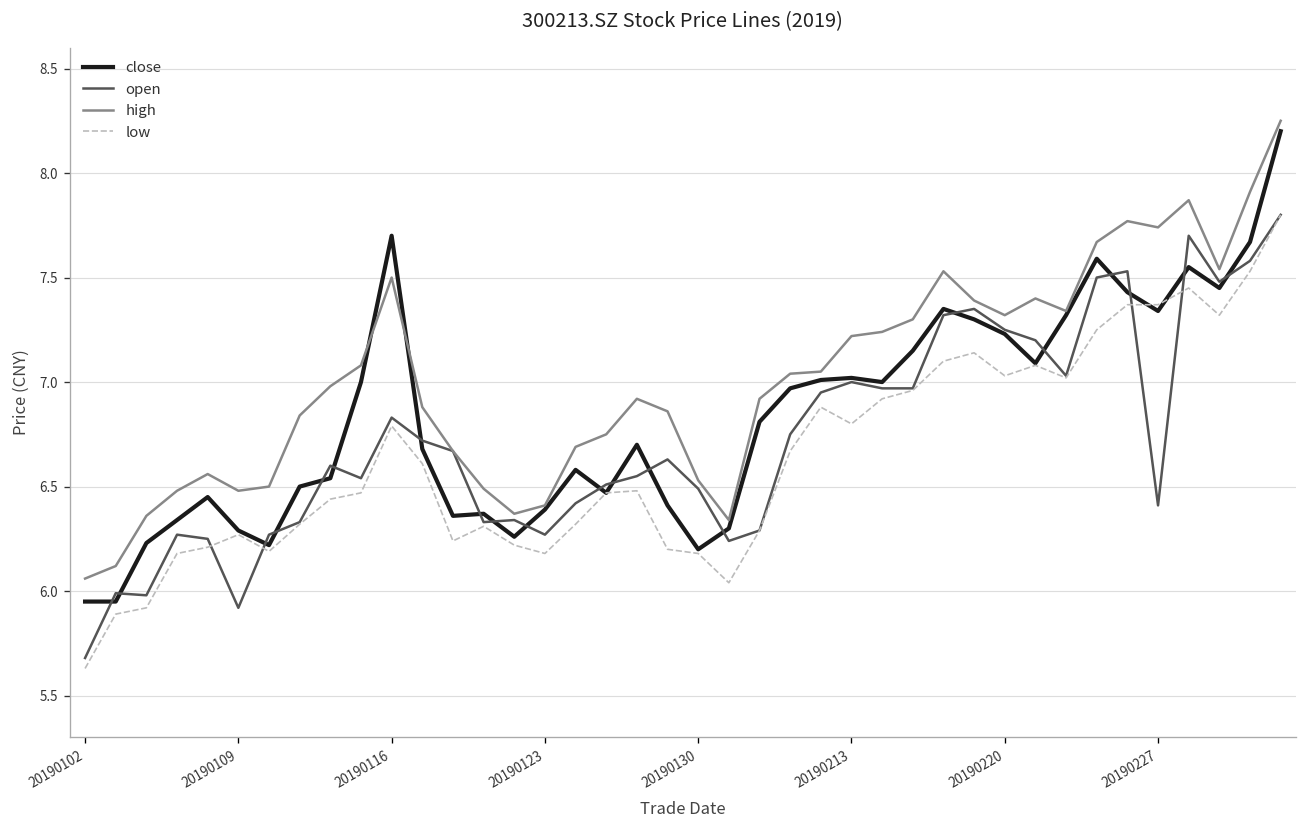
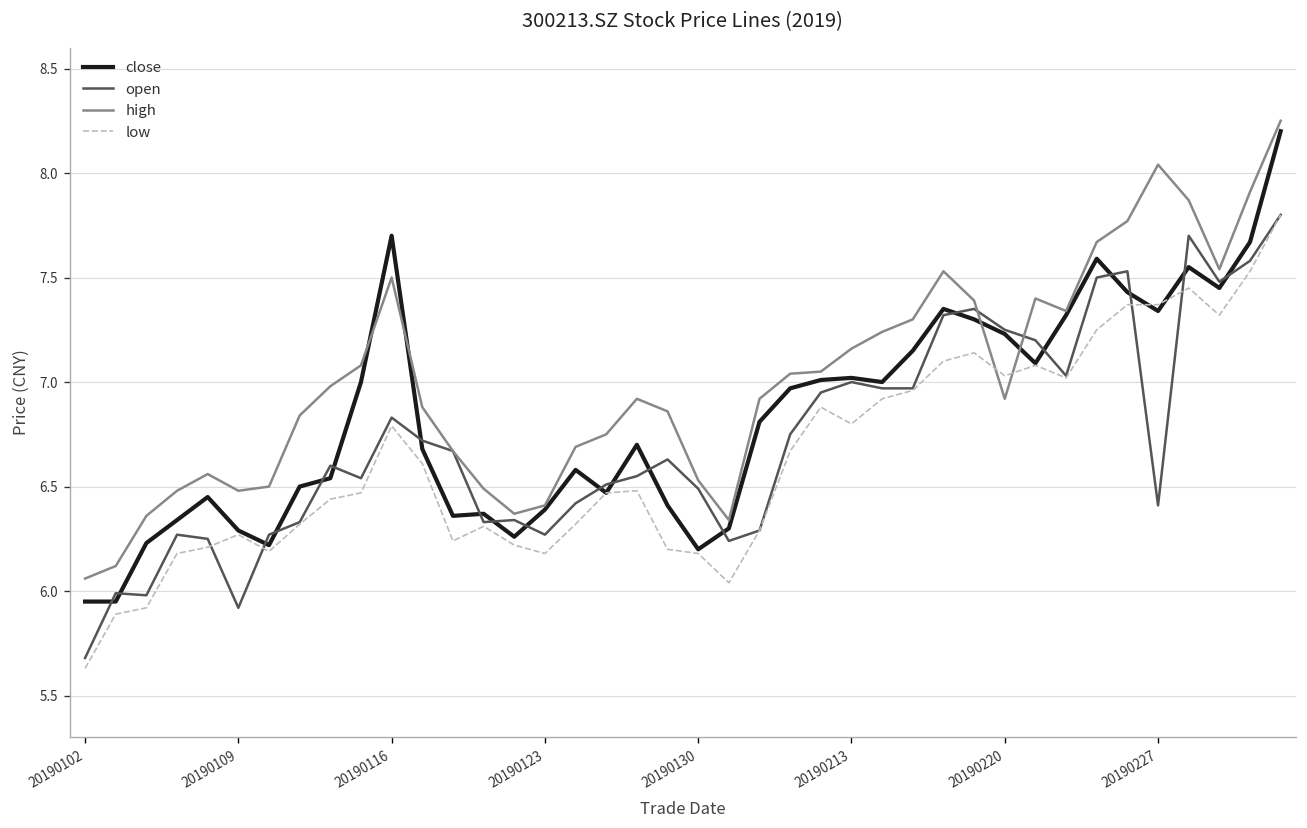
  {
    "close": {
      "20190102": 5.95,
      "20190109": 6.29,
      "20190116": 7.70,
      "20190123": 6.39,
      "20190130": 6.20,
      "20190213": 7.02,
      "20190220": 7.23,
      "20190227": 7.34
    },
    "open": {
      "20190102": 5.68,
      "20190109": 5.92,
      "20190116": 6.83,
      "20190123": 6.27,
      "20190130": 6.49,
      "20190213": 7.00,
      "20190220": 7.25,
      "20190227": 6.41
    },
    "high": {
      "20190102": 6.06,
      "20190109": 6.48,
      "20190116": 7.50,
      "20190123": 6.41,
      "20190130": 6.53,
-     "20190213": 7.22,
-     "20190220": 7.32,
-     "20190227": 7.74
+     "20190213": 7.16,
+     "20190220": 6.92,
+     "20190227": 8.04
    },
    "low": {
      "20190102": 5.63,
      "20190109": 6.27,
      "20190116": 6.79,
      "20190123": 6.18,
      "20190130": 6.18,
      "20190213": 6.80,
      "20190220": 7.03,
      "20190227": 7.37
    }
  }
